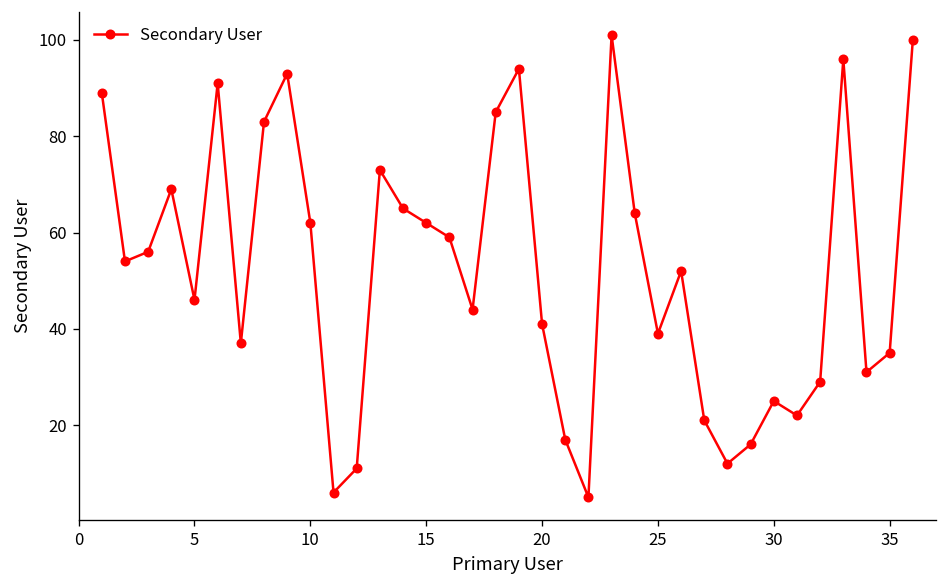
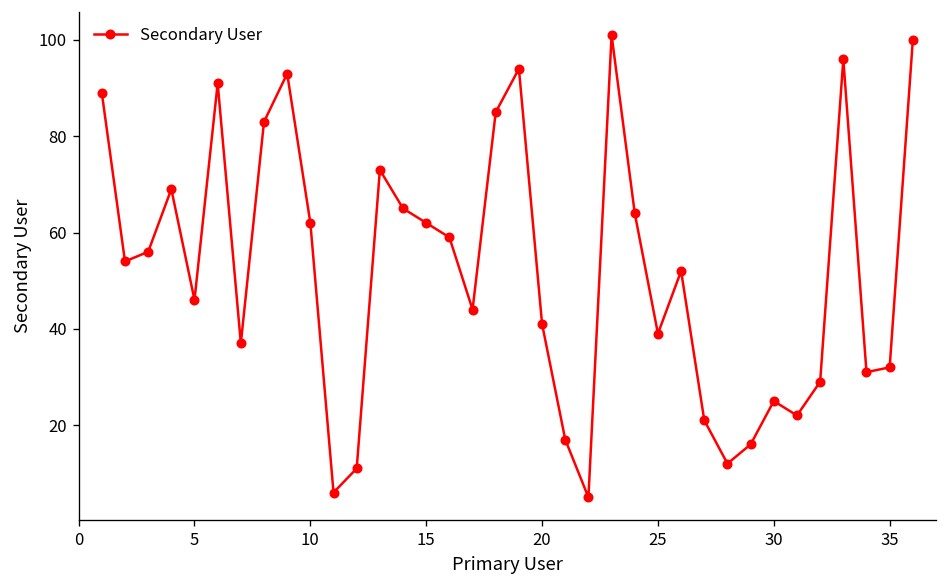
  {
    "5": 46,
    "10": 62,
    "15": 62,
    "20": 41,
    "25": 39,
    "30": 25,
-   "35": 35
+   "35": 32
  }
